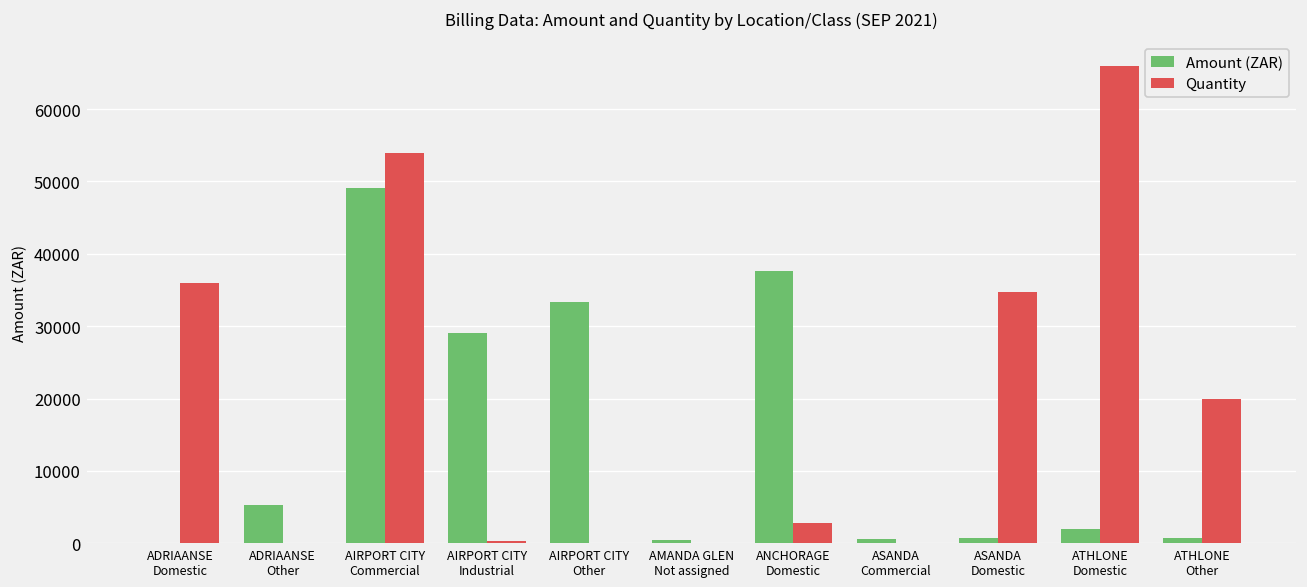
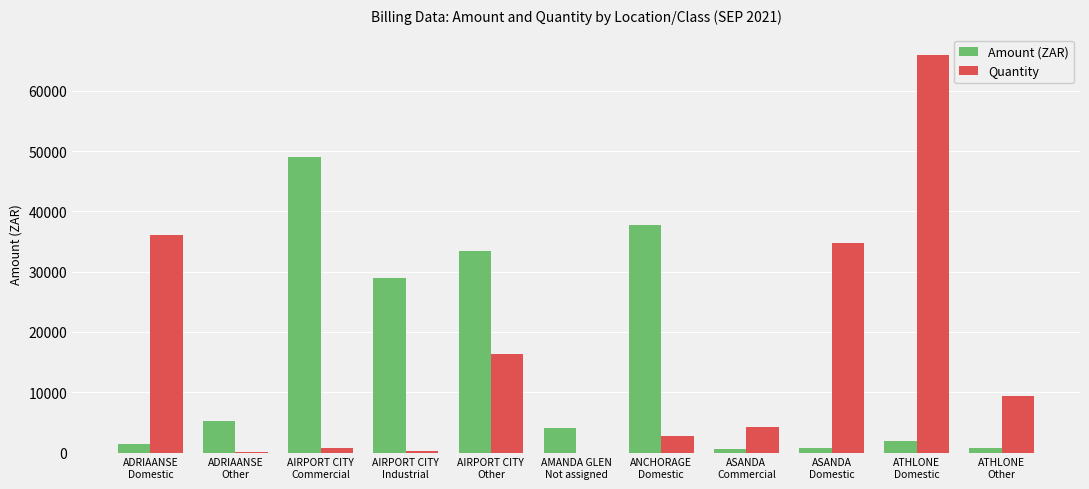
  {
    "Amount (ZAR)": {
-     "ADRIAANSE Domestic": 0,
+     "ADRIAANSE Domestic": 1000,
      "ADRIAANSE Other": 5000,
      "AIRPORT CITY Commercial": 49000,
      "AIRPORT CITY Industrial": 29000,
      "AIRPORT CITY Other": 33000,
-     "AMANDA GLEN Not assigned": 0,
+     "AMANDA GLEN Not assigned": 4000,
      "ANCHORAGE Domestic": 38000,
      "ASANDA Commercial": 1000,
      "ASANDA Domestic": 1000,
      "ATHLONE Domestic": 2000,
      "ATHLONE Other": 1000
    },
    "Quantity": {
      "ADRIAANSE Domestic": 36000,
-     "AIRPORT CITY Commercial": 54000,
-     "AIRPORT CITY Other": 0,
+     "AIRPORT CITY Commercial": 1000,
+     "AIRPORT CITY Other": 16000,
      "AMANDA GLEN Not assigned": 0,
      "ANCHORAGE Domestic": 3000,
-     "ASANDA Commercial": 0,
+     "ASANDA Commercial": 4000,
      "ASANDA Domestic": 35000,
      "ATHLONE Domestic": 66000,
-     "ATHLONE Other": 20000
+     "ATHLONE Other": 9000
    }
  }
